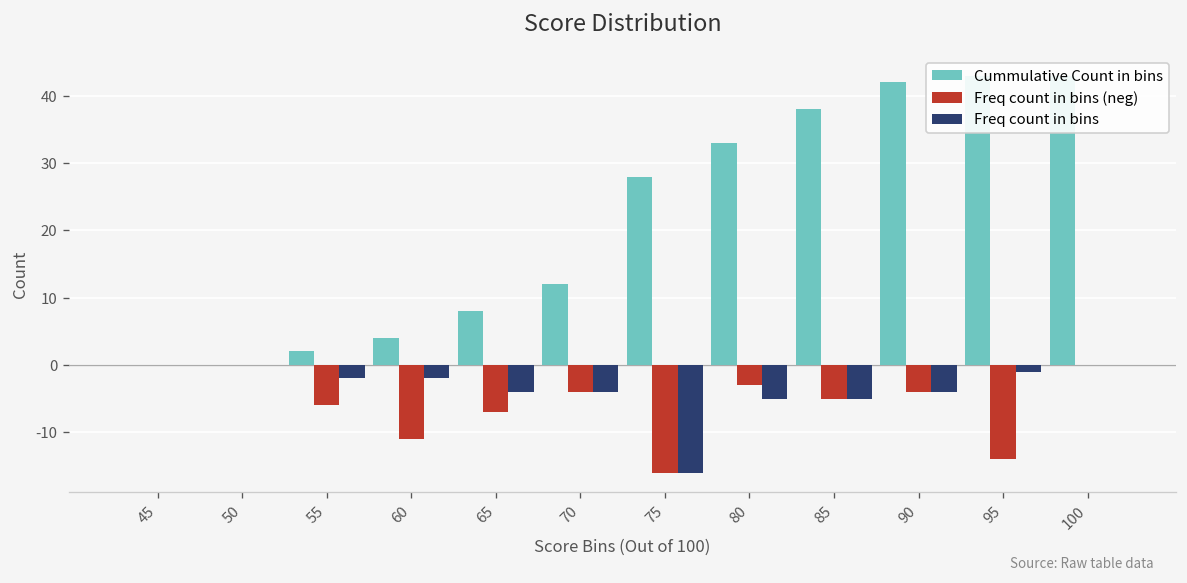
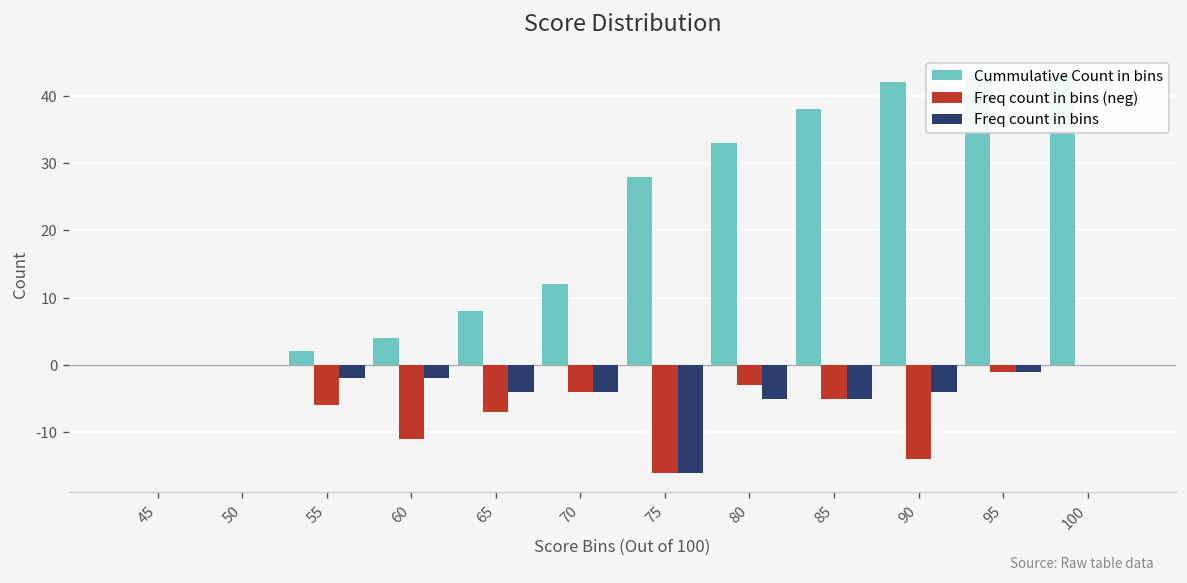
  {
    "Cummulative Count in bins": {
      "45": 0,
      "50": 0,
      "55": 2,
      "60": 4,
      "65": 8,
      "70": 12,
      "75": 28,
      "80": 33,
      "85": 38,
      "90": 42
    },
    "Freq count in bins (neg)": {
      "45": 0,
      "50": 0,
      "55": -6,
      "60": -11,
      "65": -7,
      "70": -4,
      "75": -16,
      "80": -3,
      "85": -5,
-     "90": -4,
-     "95": -14,
+     "90": -14,
+     "95": -1,
      "100": 0
    },
    "Freq count in bins": {
      "45": 0,
      "50": 0,
      "55": -2,
      "60": -2,
      "65": -4,
      "70": -4,
      "75": -16,
      "80": -5,
      "85": -5,
      "90": -4,
      "95": -1,
      "100": 0
    }
  }
